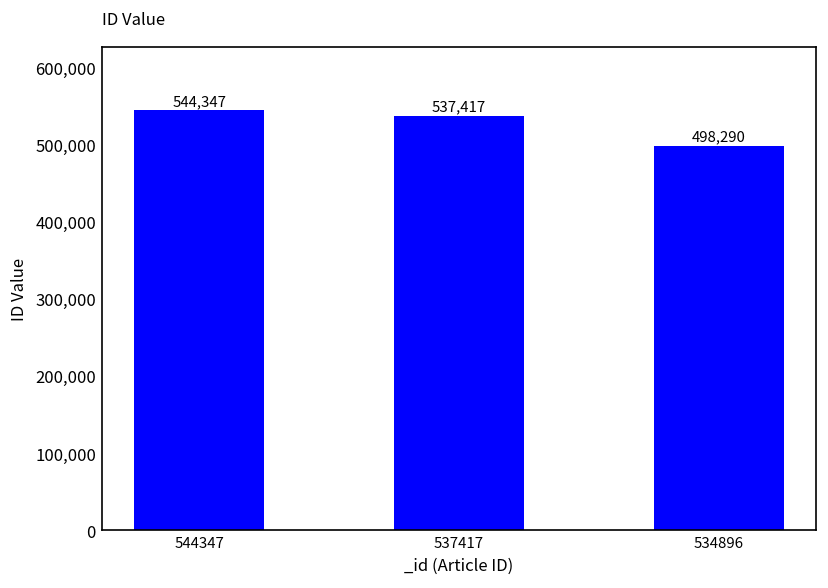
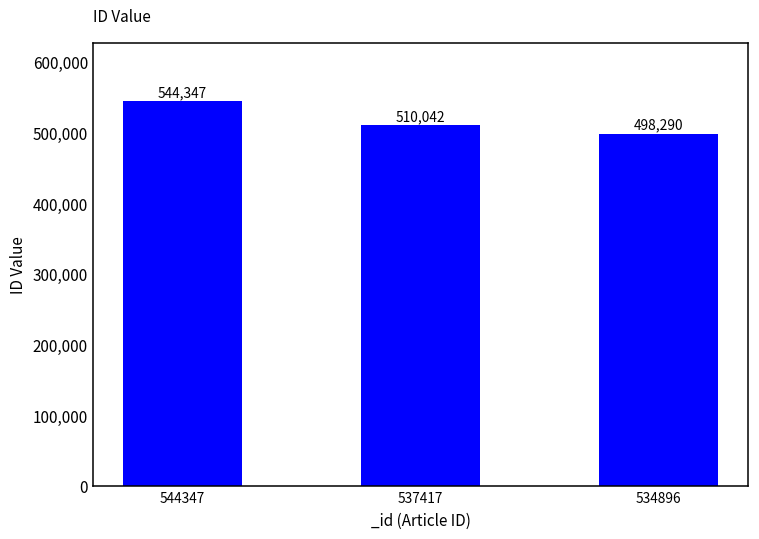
  {
    "544347": "544,347",
-   "537417": "537,417",
+   "537417": "510,042",
    "534896": "498,290"
  }
